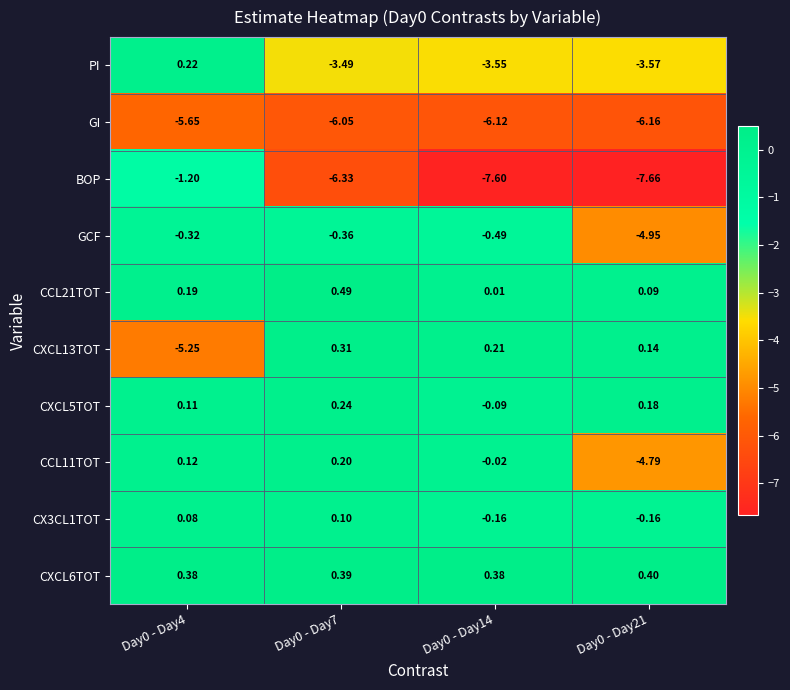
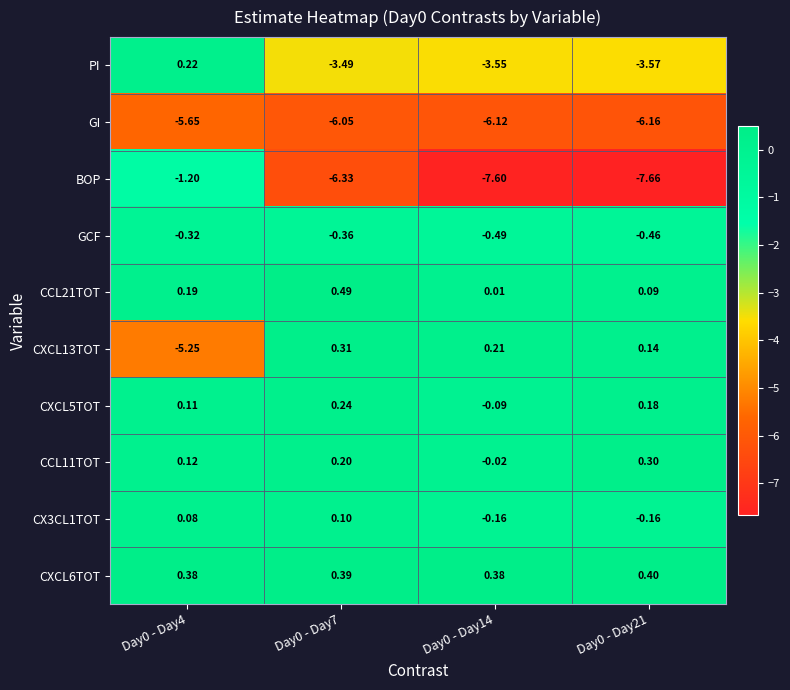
  {
    "PI": {
      "Day0 - Day4": 0.22,
      "Day0 - Day7": -3.49,
      "Day0 - Day14": -3.55,
      "Day0 - Day21": -3.57
    },
    "GI": {
      "Day0 - Day4": -5.65,
      "Day0 - Day7": -6.05,
      "Day0 - Day14": -6.12,
      "Day0 - Day21": -6.16
    },
    "BOP": {
      "Day0 - Day4": -1.20,
      "Day0 - Day7": -6.33,
      "Day0 - Day14": -7.60,
      "Day0 - Day21": -7.66
    },
    "GCF": {
      "Day0 - Day4": -0.32,
      "Day0 - Day7": -0.36,
      "Day0 - Day14": -0.49,
-     "Day0 - Day21": -4.95
+     "Day0 - Day21": -0.46
    },
    "CCL21TOT": {
      "Day0 - Day4": 0.19,
      "Day0 - Day7": 0.49,
      "Day0 - Day14": 0.01,
      "Day0 - Day21": 0.09
    },
    "CXCL13TOT": {
      "Day0 - Day4": -5.25,
      "Day0 - Day7": 0.31,
      "Day0 - Day14": 0.21,
      "Day0 - Day21": 0.14
    },
    "CXCL5TOT": {
      "Day0 - Day4": 0.11,
      "Day0 - Day7": 0.24,
      "Day0 - Day14": -0.09,
      "Day0 - Day21": 0.18
    },
    "CCL11TOT": {
      "Day0 - Day4": 0.12,
      "Day0 - Day7": 0.20,
      "Day0 - Day14": -0.02,
-     "Day0 - Day21": -4.79
+     "Day0 - Day21": 0.30
    },
    "CX3CL1TOT": {
      "Day0 - Day4": 0.08,
      "Day0 - Day7": 0.10,
      "Day0 - Day14": -0.16,
      "Day0 - Day21": -0.16
    },
    "CXCL6TOT": {
      "Day0 - Day4": 0.38,
      "Day0 - Day7": 0.39,
      "Day0 - Day14": 0.38,
      "Day0 - Day21": 0.40
    }
  }
